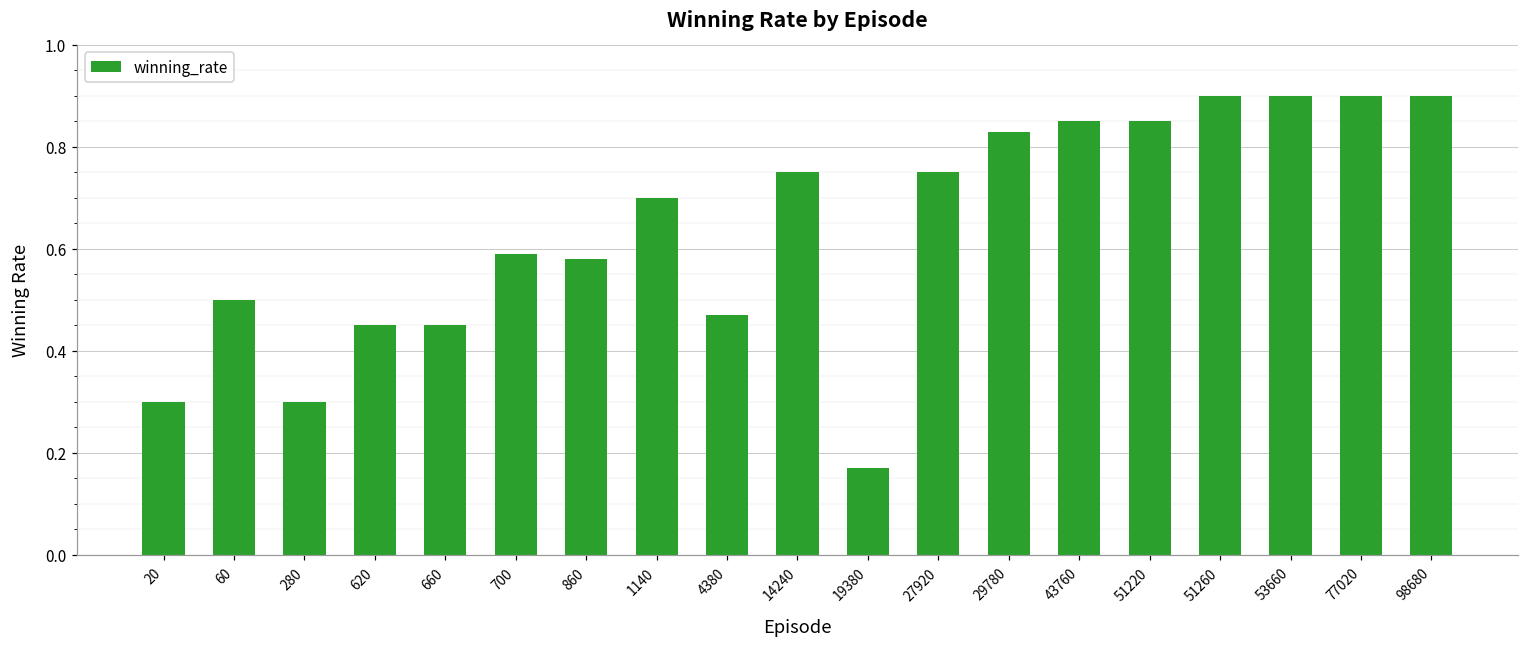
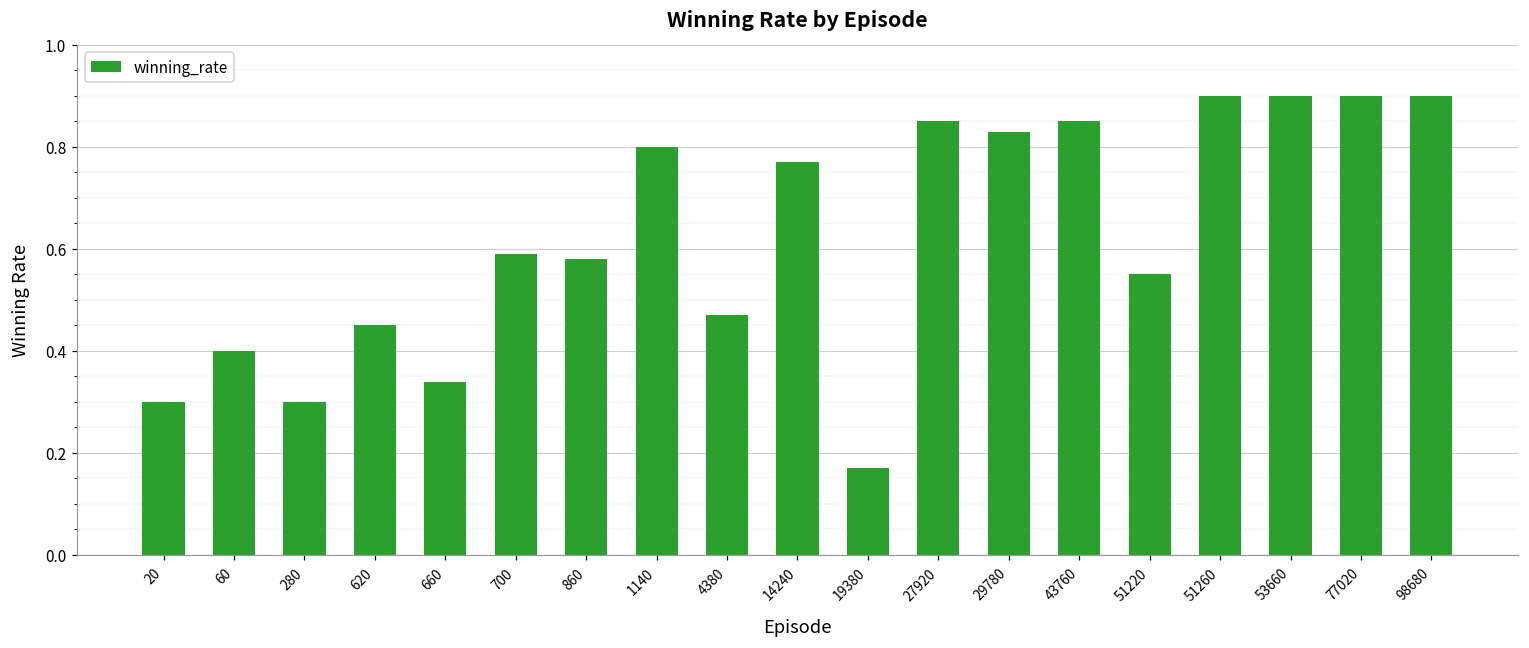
  {
    "20": 0.30,
-   "60": 0.5,
+   "60": 0.4,
    "280": 0.30,
    "620": 0.45,
-   "660": 0.45,
+   "660": 0.34,
    "700": 0.59,
    "860": 0.58,
-   "1140": 0.7,
+   "1140": 0.8,
    "4380": 0.47,
-   "14240": 0.75,
+   "14240": 0.77,
    "19380": 0.17,
-   "27920": 0.75,
+   "27920": 0.85,
    "29780": 0.83,
    "43760": 0.85,
-   "51220": 0.85,
+   "51220": 0.55,
    "51260": 0.90,
    "53660": 0.90,
    "77020": 0.90,
    "98680": 0.90
  }
